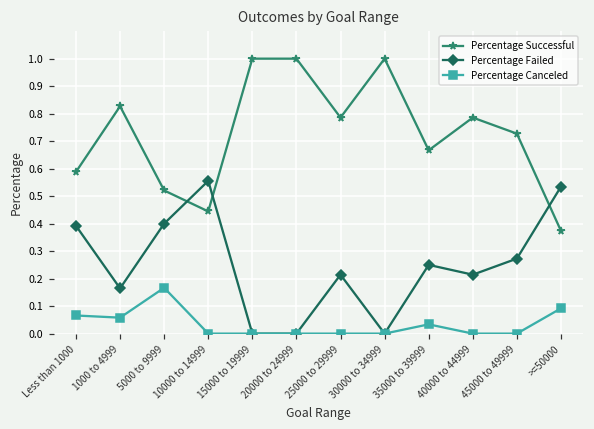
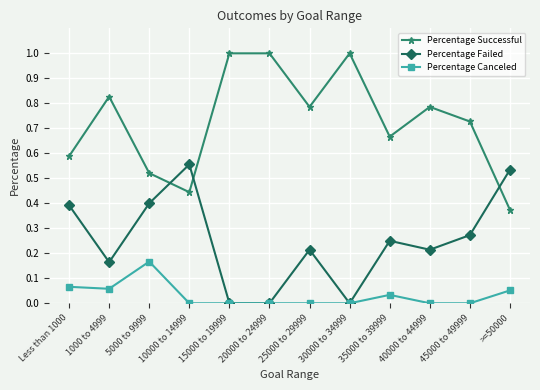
  {
    "Percentage Canceled": {
      "Less than 1000": 0.07,
      "1000 to 4999": 0.06,
      "5000 to 9999": 0.17,
      "10000 to 14999": 0.00,
      "25000 to 29999": 0.00,
      "35000 to 39999": 0.03,
      "40000 to 44999": 0.00,
      "45000 to 49999": 0.00,
-     ">=50000": 0.09
+     ">=50000": 0.05
    }
  }
